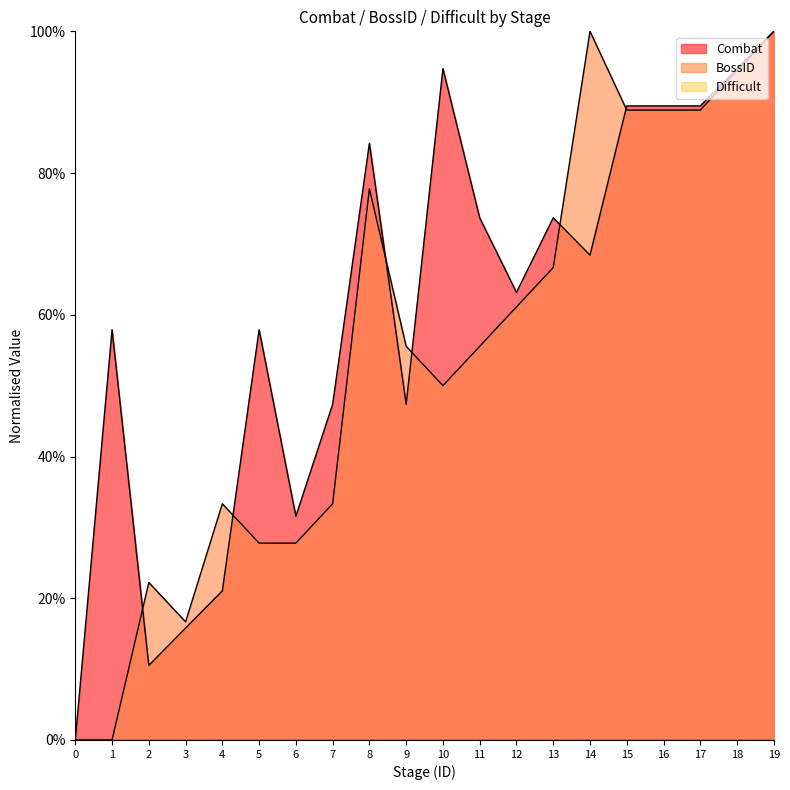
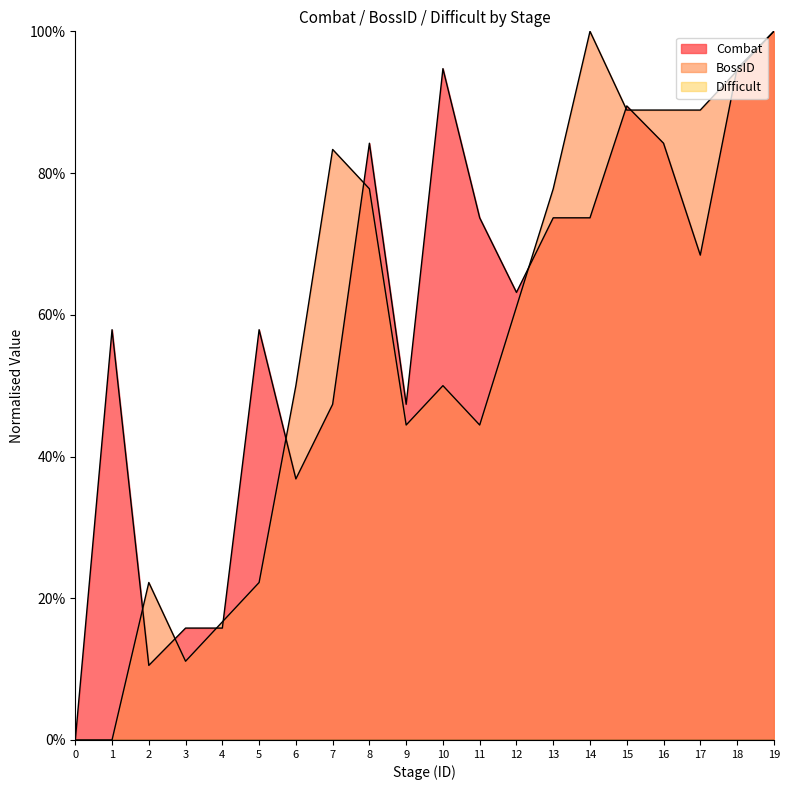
  {
    "Combat": {
      "1": "58%",
      "2": "11%",
      "3": "16%",
-     "4": "21%",
+     "4": "16%",
      "5": "58%",
-     "6": "32%",
+     "6": "37%",
      "7": "47%",
      "8": "84%",
      "9": "47%",
      "10": "95%",
      "11": "74%",
      "12": "63%",
      "13": "74%",
-     "14": "68%",
+     "14": "74%",
      "15": "89%",
-     "16": "89%",
-     "17": "89%"
+     "16": "84%",
+     "17": "68%"
    },
    "BossID": {
      "2": "22%",
-     "3": "17%",
-     "4": "33%",
-     "5": "28%",
-     "6": "28%",
-     "7": "33%",
+     "3": "11%",
+     "4": "17%",
+     "5": "22%",
+     "6": "50%",
+     "7": "83%",
      "8": "78%",
-     "9": "56%",
+     "9": "44%",
      "10": "50%",
-     "11": "56%",
+     "11": "44%",
      "12": "61%",
-     "13": "67%",
+     "13": "78%",
      "14": "100%",
      "15": "89%",
      "16": "89%",
      "17": "89%"
    },
    "Difficult": {
      "2": "0%",
      "3": "0%",
      "4": "0%",
      "5": "0%",
      "6": "0%",
      "7": "0%",
      "8": "0%",
      "9": "0%",
      "10": "0%",
      "11": "0%",
      "12": "0%",
      "13": "0%",
      "14": "0%",
      "15": "0%",
      "16": "0%",
      "17": "0%",
      "18": "0%",
      "19": "0%"
    }
  }
